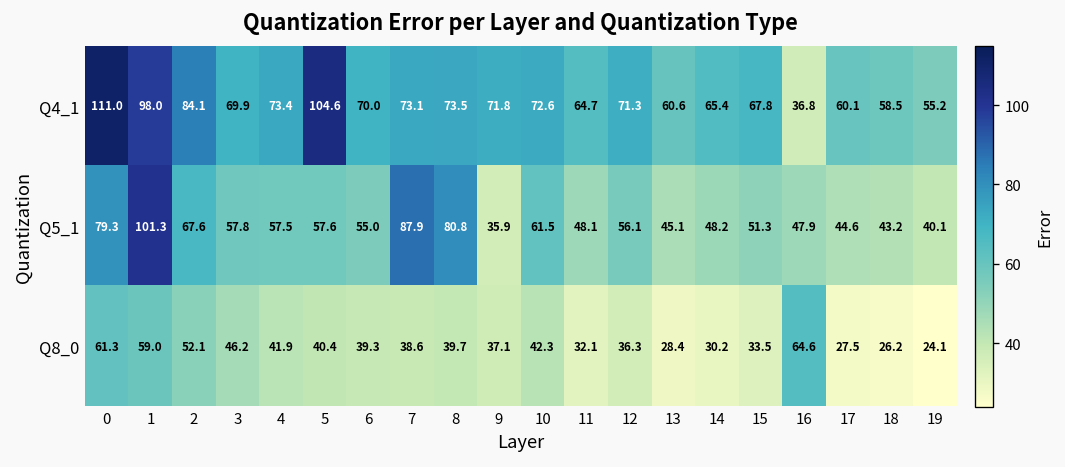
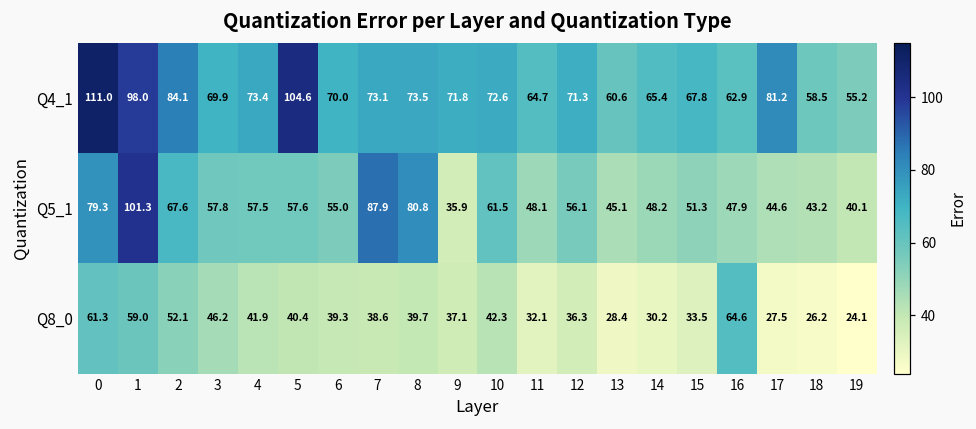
  {
    "Q4_1": {
      "0": 111.0,
      "1": 98.0,
      "2": 84.1,
      "3": 69.9,
      "4": 73.4,
      "5": 104.6,
      "6": 70.0,
      "7": 73.1,
      "8": 73.5,
      "9": 71.8,
      "10": 72.6,
      "11": 64.7,
      "12": 71.3,
      "13": 60.6,
      "14": 65.4,
      "15": 67.8,
-     "16": 36.8,
-     "17": 60.1,
+     "16": 62.9,
+     "17": 81.2,
      "18": 58.5,
      "19": 55.2
    },
    "Q5_1": {
      "0": 79.3,
      "1": 101.3,
      "2": 67.6,
      "3": 57.8,
      "4": 57.5,
      "5": 57.6,
      "6": 55.0,
      "7": 87.9,
      "8": 80.8,
      "9": 35.9,
      "10": 61.5,
      "11": 48.1,
      "12": 56.1,
      "13": 45.1,
      "14": 48.2,
      "15": 51.3,
      "16": 47.9,
      "17": 44.6,
      "18": 43.2,
      "19": 40.1
    },
    "Q8_0": {
      "0": 61.3,
      "1": 59.0,
      "2": 52.1,
      "3": 46.2,
      "4": 41.9,
      "5": 40.4,
      "6": 39.3,
      "7": 38.6,
      "8": 39.7,
      "9": 37.1,
      "10": 42.3,
      "11": 32.1,
      "12": 36.3,
      "13": 28.4,
      "14": 30.2,
      "15": 33.5,
      "16": 64.6,
      "17": 27.5,
      "18": 26.2,
      "19": 24.1
    }
  }
